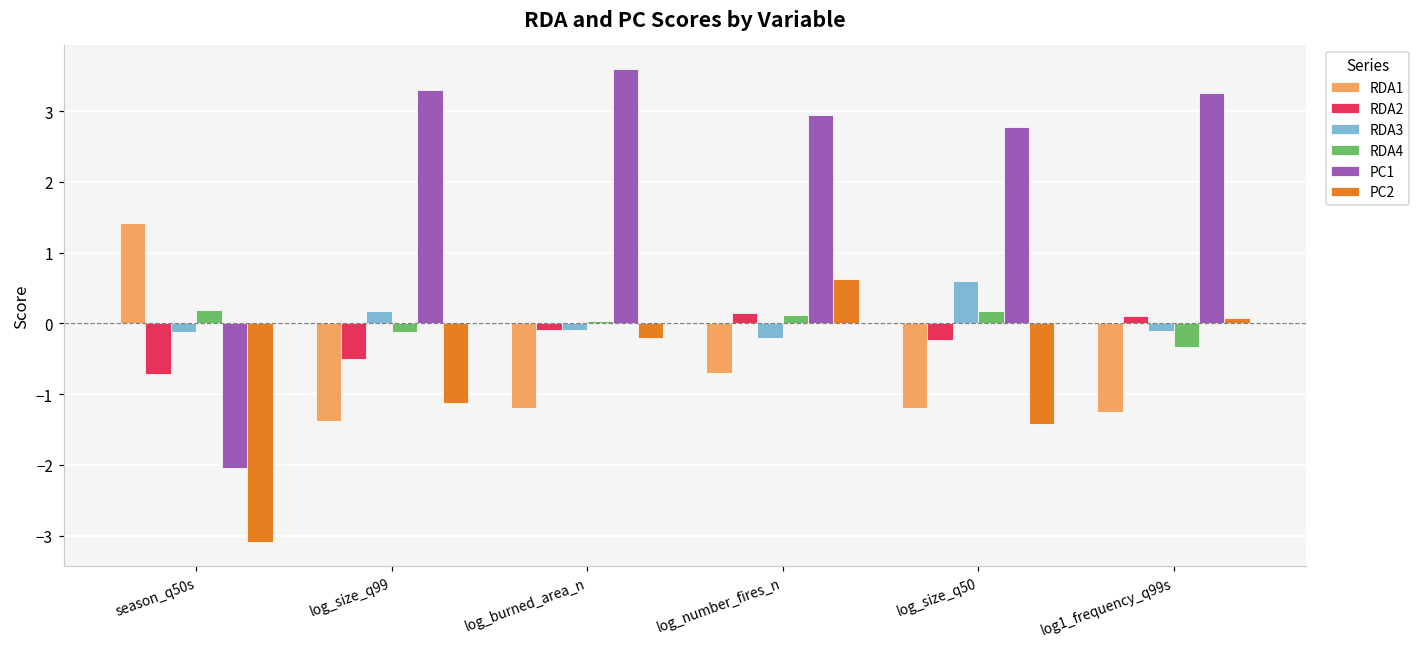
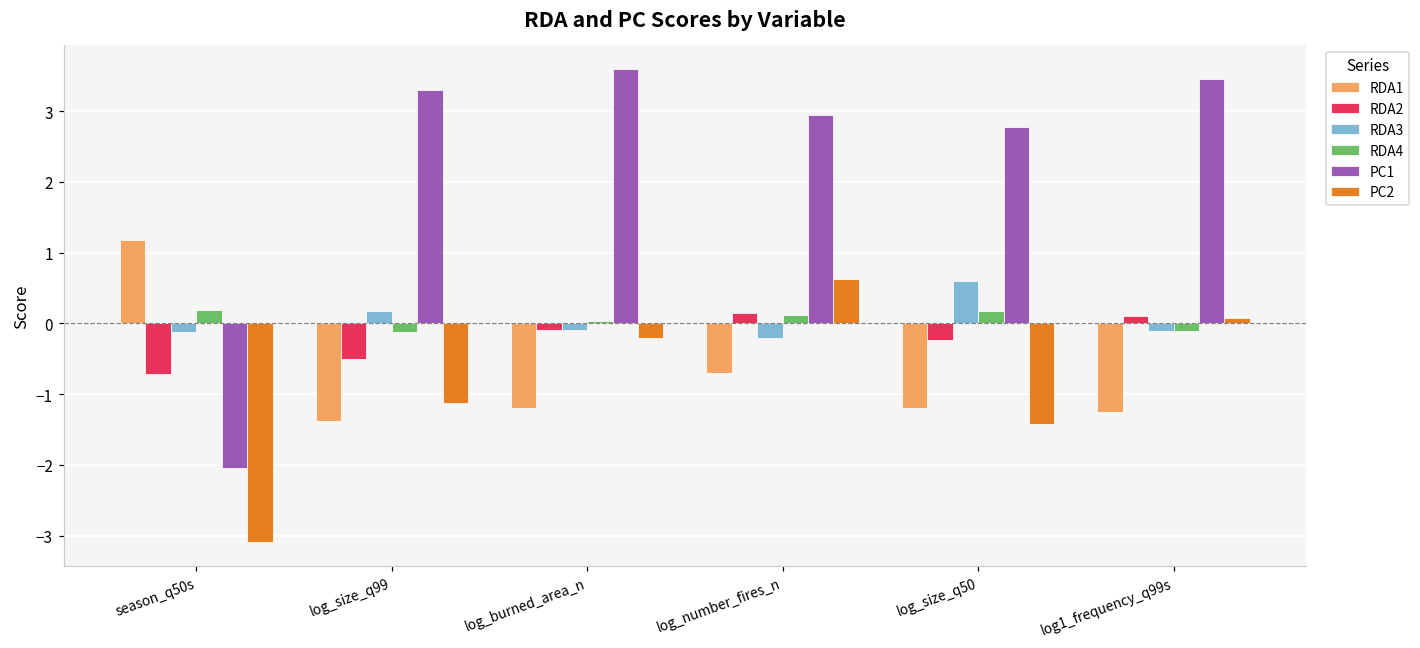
  {
    "RDA1": {
-     "season_q50s": 1.4,
+     "season_q50s": 1.2,
      "log_size_q99": -1.4,
      "log_burned_area_n": -1.2,
      "log_number_fires_n": -0.7,
      "log_size_q50": -1.2,
      "log1_frequency_q99s": -1.3
    },
    "RDA2": {
      "season_q50s": -0.7,
      "log_size_q99": -0.5,
      "log_burned_area_n": -0.1,
      "log_number_fires_n": 0.1,
      "log_size_q50": -0.2,
      "log1_frequency_q99s": 0.1
    },
    "RDA3": {
      "season_q50s": -0.1,
      "log_size_q99": 0.2,
      "log_burned_area_n": -0.1,
      "log_number_fires_n": -0.2,
      "log_size_q50": 0.6,
      "log1_frequency_q99s": -0.1
    },
    "RDA4": {
      "season_q50s": 0.2,
      "log_size_q99": -0.1,
      "log_number_fires_n": 0.1,
      "log_size_q50": 0.2,
-     "log1_frequency_q99s": -0.3
+     "log1_frequency_q99s": -0.1
    },
    "PC1": {
      "season_q50s": -2.1,
      "log_size_q99": 3.3,
      "log_burned_area_n": 3.6,
      "log_number_fires_n": 2.9,
      "log_size_q50": 2.8,
-     "log1_frequency_q99s": 3.3
+     "log1_frequency_q99s": 3.5
    },
    "PC2": {
      "season_q50s": -3.1,
      "log_size_q99": -1.1,
      "log_burned_area_n": -0.2,
      "log_number_fires_n": 0.6,
      "log_size_q50": -1.4,
      "log1_frequency_q99s": 0.1
    }
  }
